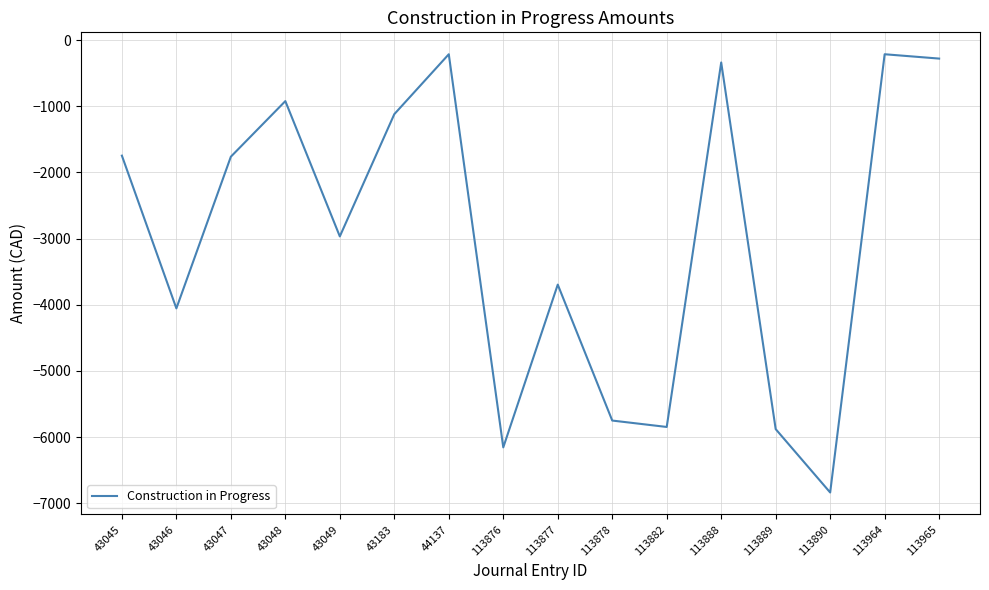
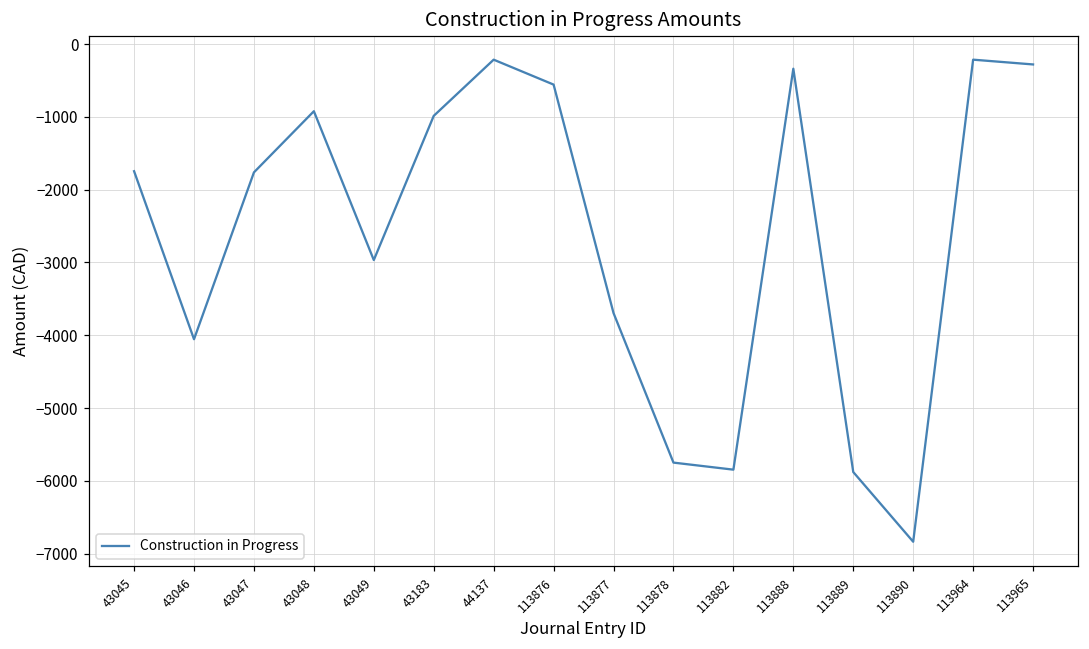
  {
    "43045": -1700,
    "43046": -4100,
    "43047": -1800,
    "43048": -900,
    "43049": -3000,
-   "43183": -1100,
+   "43183": -1000,
    "44137": -200,
-   "113876": -6200,
+   "113876": -600,
    "113877": -3700,
    "113878": -5700,
    "113882": -5800,
    "113888": -300,
    "113889": -5900,
    "113890": -6800,
    "113964": -200,
    "113965": -300
  }
